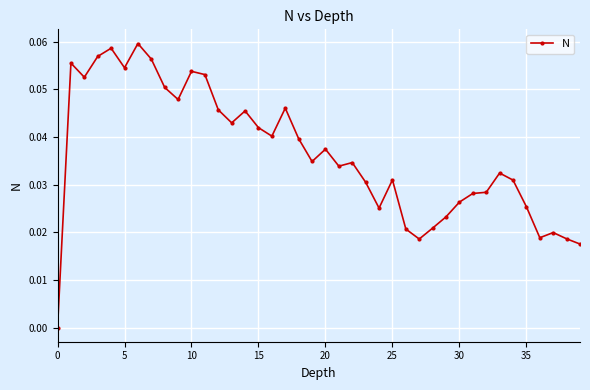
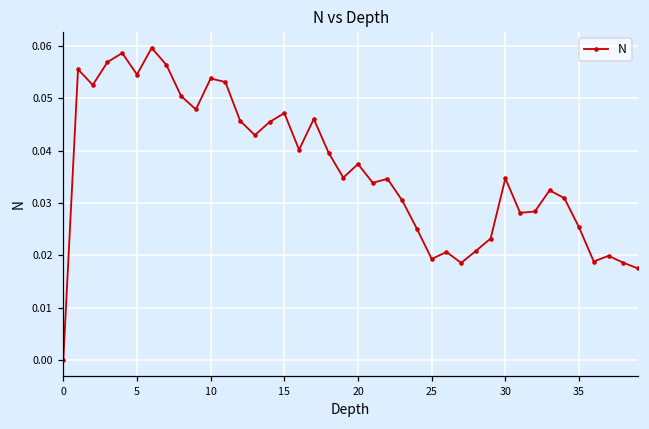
  {
    "0": 0.000,
    "5": 0.055,
    "10": 0.054,
-   "15": 0.042,
+   "15": 0.047,
    "20": 0.037,
-   "25": 0.031,
-   "30": 0.026,
+   "25": 0.019,
+   "30": 0.035,
    "35": 0.025
  }
